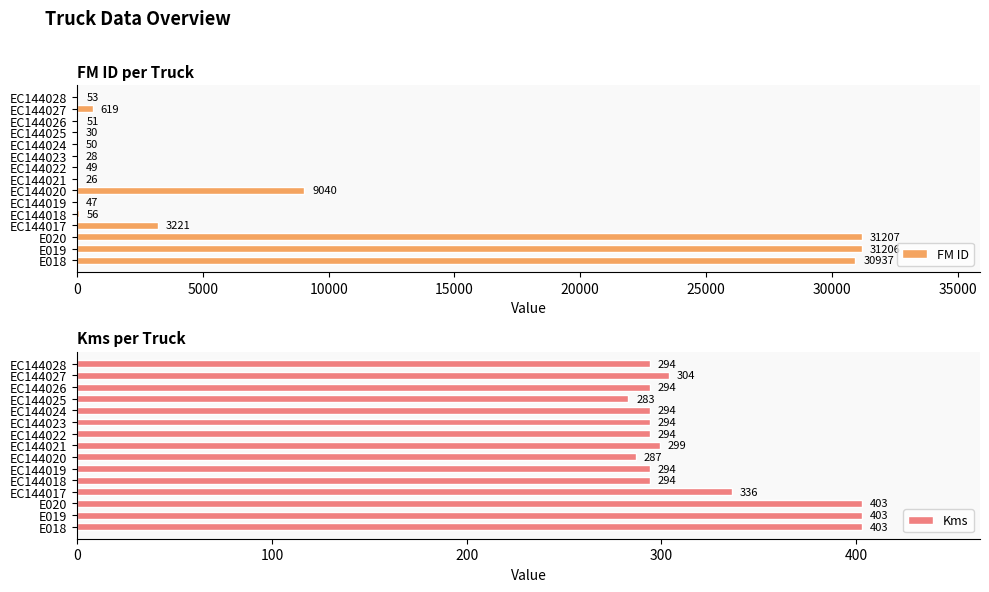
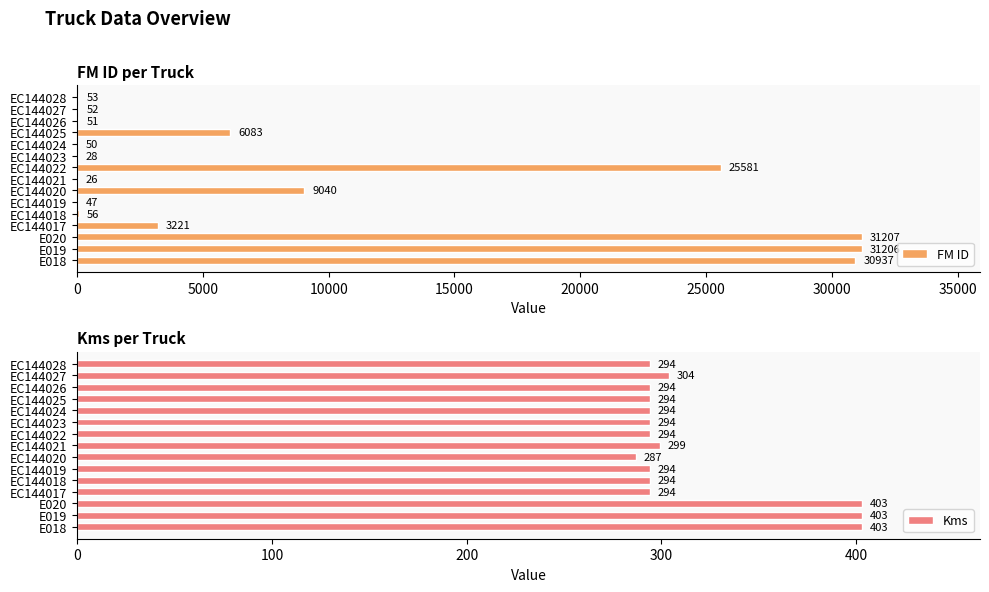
  {
    "FM ID per Truck": {
      "EC144028": 53,
-     "EC144027": 619,
+     "EC144027": 52,
      "EC144026": 51,
-     "EC144025": 30,
+     "EC144025": 6083,
      "EC144024": 50,
      "EC144023": 28,
-     "EC144022": 49,
+     "EC144022": 25581,
      "EC144021": 26,
      "EC144020": 9040,
      "EC144019": 47,
      "EC144018": 56,
      "EC144017": 3221,
      "E020": 31207,
      "E018": 30937
    },
    "Kms per Truck": {
      "EC144028": 294,
      "EC144027": 304,
      "EC144026": 294,
-     "EC144025": 283,
+     "EC144025": 294,
      "EC144024": 294,
      "EC144023": 294,
      "EC144022": 294,
      "EC144021": 299,
      "EC144020": 287,
      "EC144019": 294,
      "EC144018": 294,
-     "EC144017": 336,
+     "EC144017": 294,
      "E020": 403,
      "E019": 403,
      "E018": 403
    }
  }
